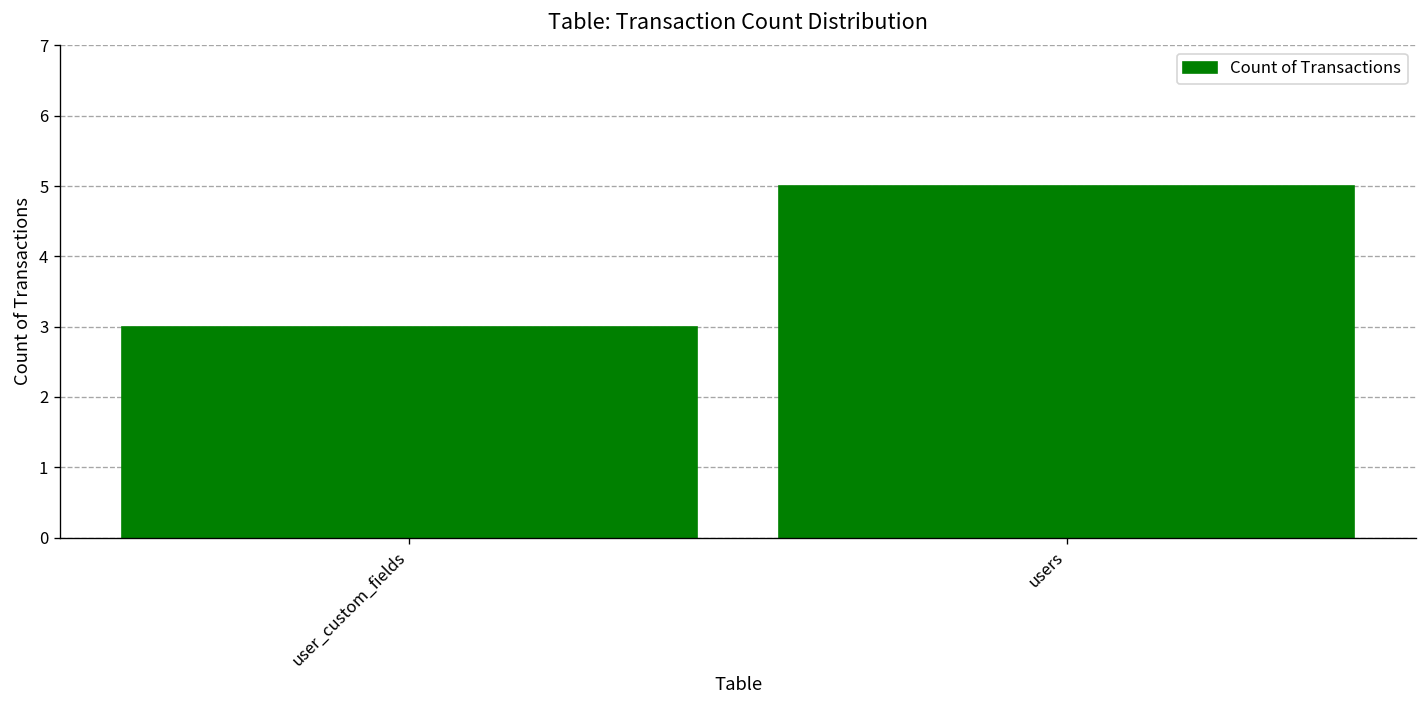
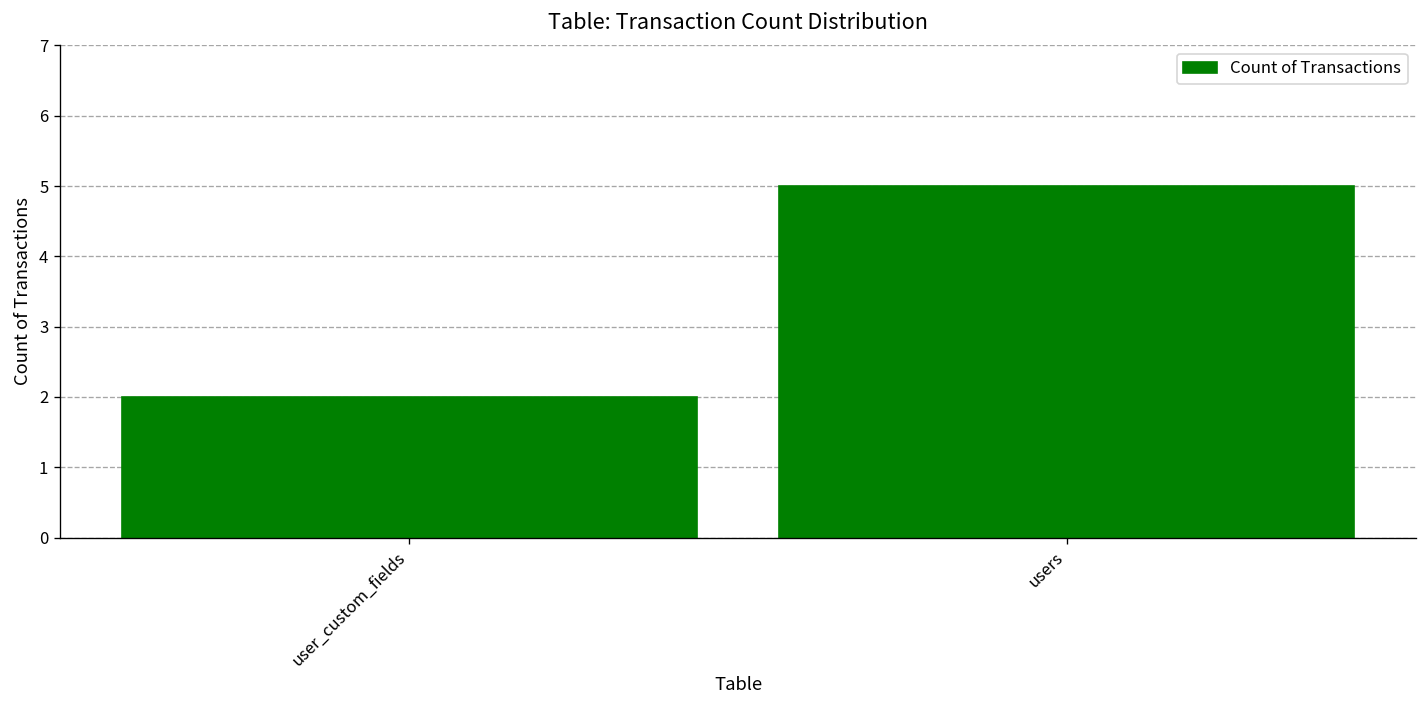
  {
-   "user_custom_fields": 3,
+   "user_custom_fields": 2,
    "users": 5
  }
